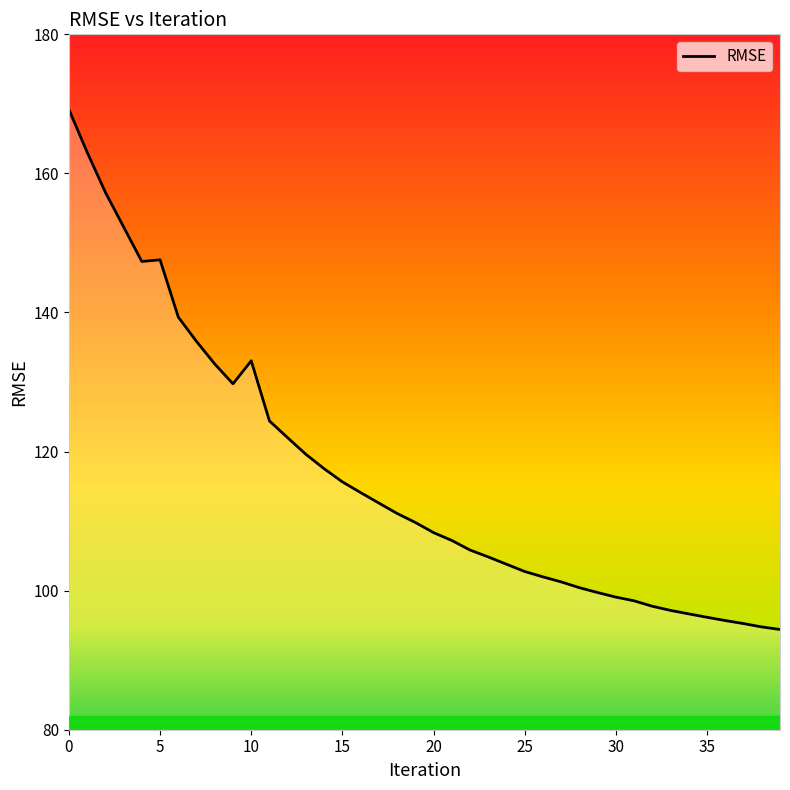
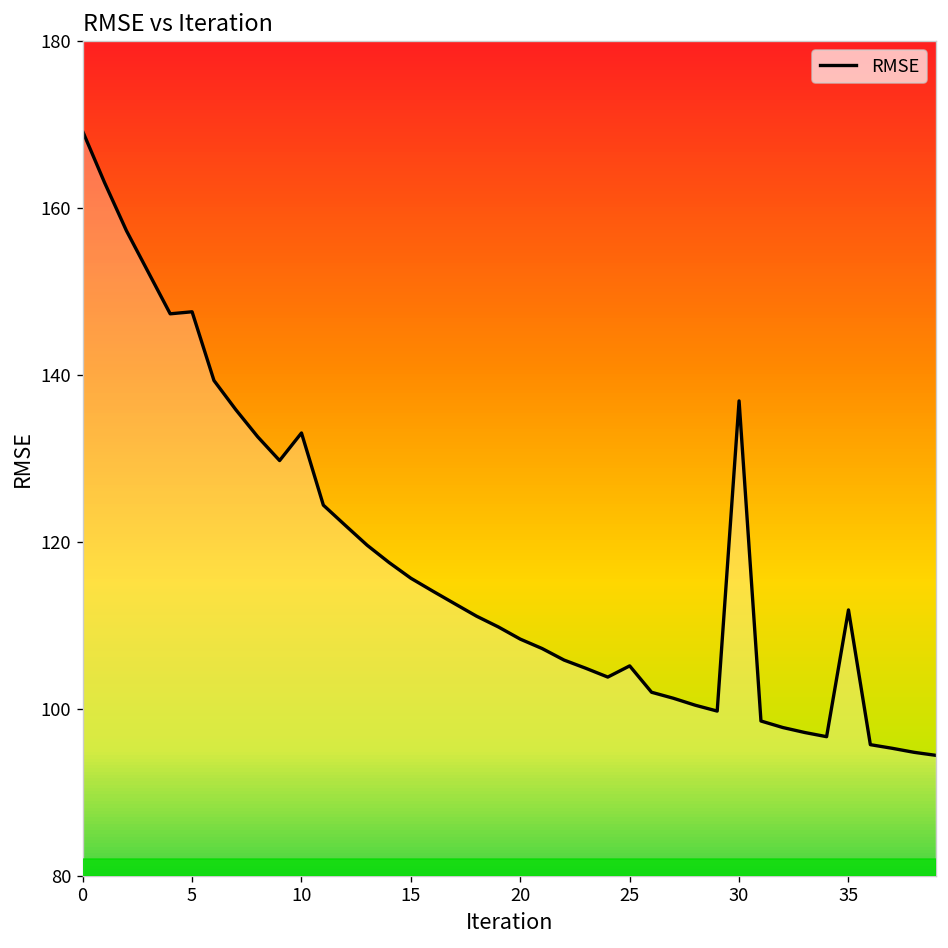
  {
    "0": 169,
    "5": 148,
    "10": 133,
    "15": 116,
    "20": 108,
-   "25": 103,
-   "30": 99,
-   "35": 96
+   "25": 105,
+   "30": 137,
+   "35": 112
  }
